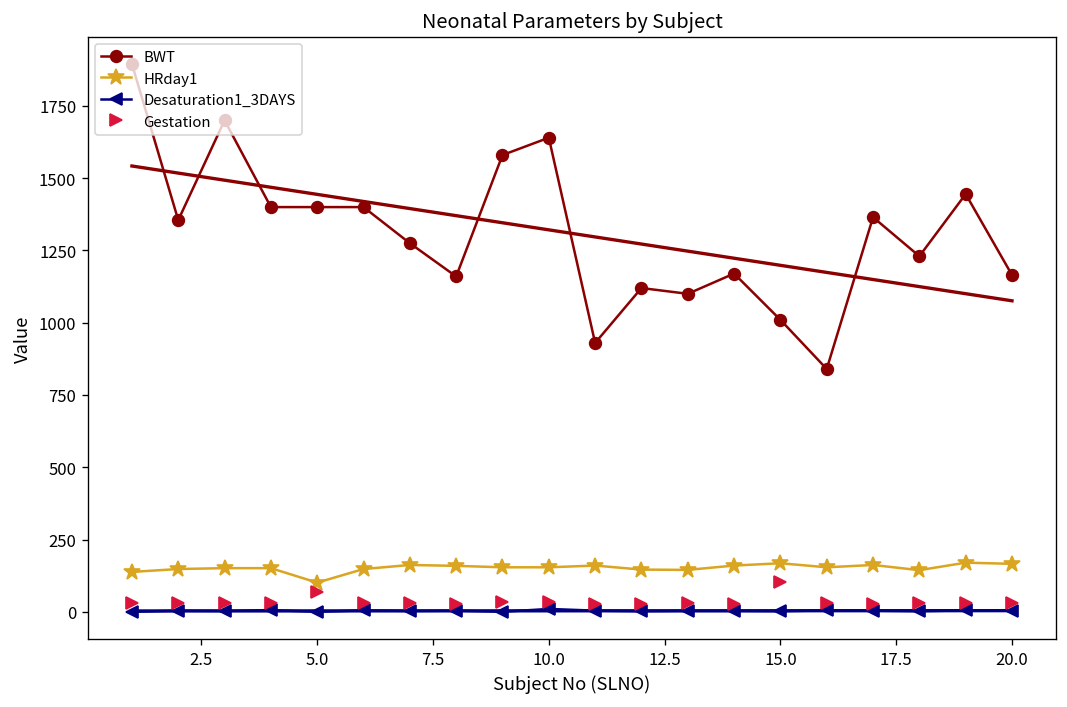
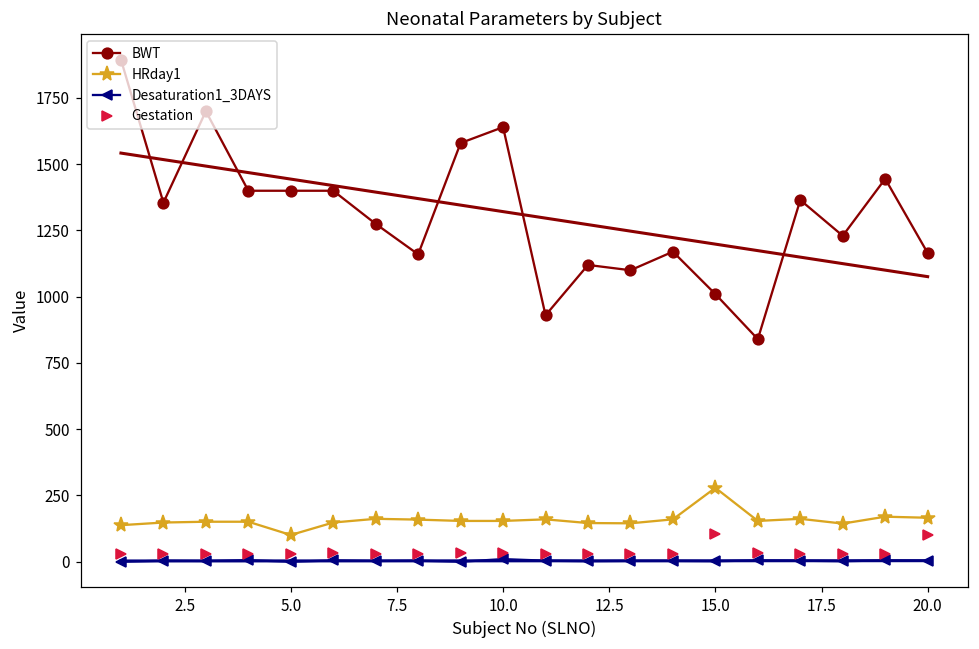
  {
    "HRday1": {
      "5.0": 100,
      "10.0": 150,
-     "15.0": 170,
+     "15.0": 280,
      "20.0": 170
    },
    "Gestation": {
-     "5.0": 70,
+     "5.0": 30,
      "10.0": 30,
      "15.0": 100,
-     "20.0": 30
+     "20.0": 100
    }
  }
